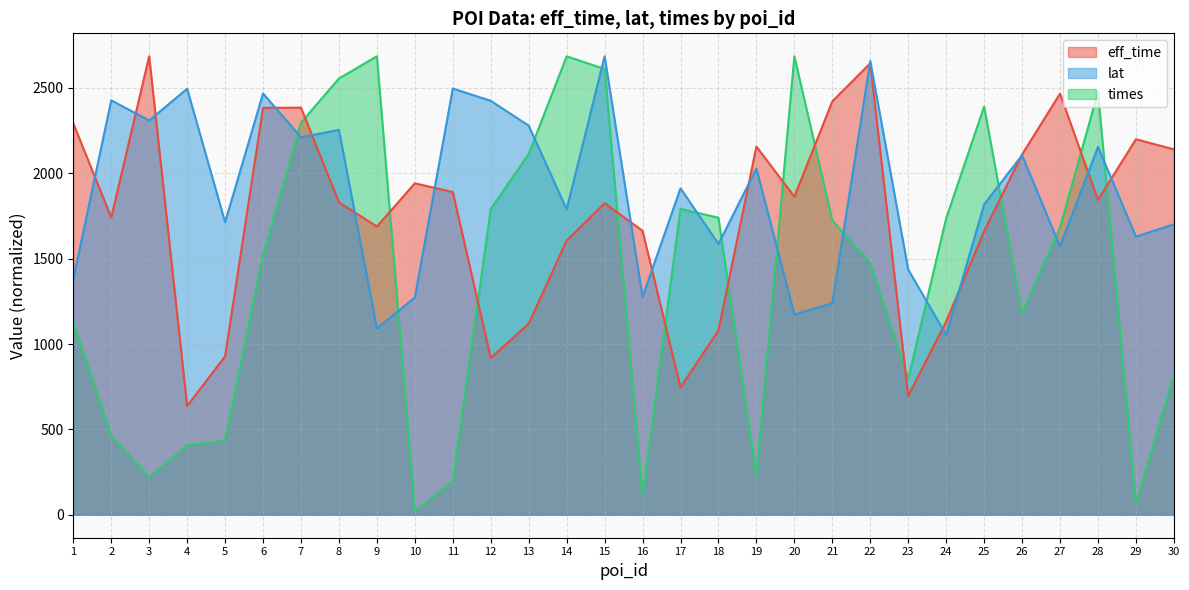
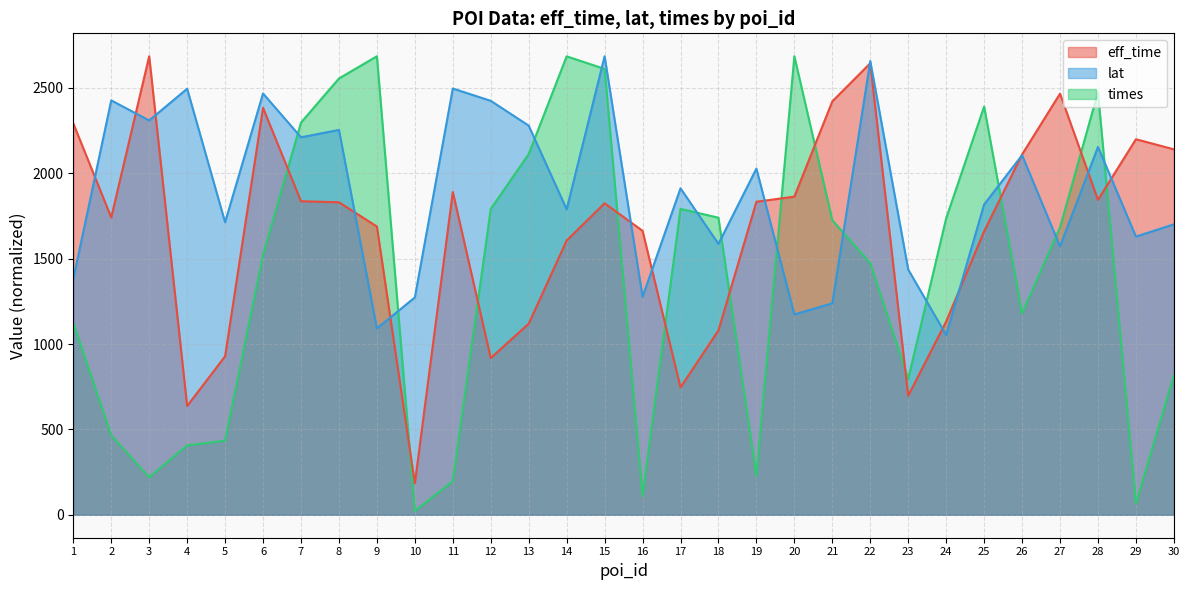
  {
    "times": {
      "1": 1120,
      "2": 470,
      "3": 220,
      "4": 410,
      "5": 430,
      "6": 1520,
      "7": 2300,
      "8": 2550,
      "9": 2690,
      "10": 20,
      "11": 200,
      "12": 1790,
      "13": 2110,
      "14": 2680,
      "15": 2610,
      "16": 110,
      "17": 1790,
      "18": 1740,
      "19": 230,
      "20": 2680,
      "21": 1730,
      "22": 1470,
      "23": 800,
      "24": 1740,
      "25": 2390,
      "26": 1180,
      "27": 1680,
      "29": 60,
      "30": 820
    },
    "eff_time": {
      "1": 2290,
      "2": 1740,
      "3": 2690,
      "4": 640,
      "5": 930,
      "6": 2380,
-     "7": 2380,
+     "7": 1840,
      "8": 1830,
      "9": 1690,
-     "10": 1940,
+     "10": 180,
      "11": 1890,
      "12": 920,
      "13": 1120,
      "14": 1610,
      "15": 1820,
      "16": 1660,
      "17": 750,
      "18": 1080,
-     "19": 2160,
+     "19": 1830,
      "20": 1860,
      "21": 2420,
      "23": 700,
      "24": 1130,
      "25": 1660,
      "27": 2470,
      "28": 1840,
      "29": 2200,
      "30": 2140
    },
    "lat": {
      "1": 1380,
      "2": 2430,
      "3": 2310,
      "4": 2490,
      "5": 1710,
      "6": 2470,
      "7": 2210,
      "8": 2250,
      "9": 1090,
      "10": 1270,
      "11": 2500,
      "12": 2420,
      "13": 2280,
      "14": 1790,
      "15": 2690,
      "16": 1280,
      "17": 1910,
      "18": 1590,
      "19": 2030,
      "20": 1170,
      "21": 1240,
      "23": 1440,
      "24": 1050,
      "25": 1820,
      "27": 1570,
      "28": 2150,
      "29": 1630,
      "30": 1700
    }
  }
